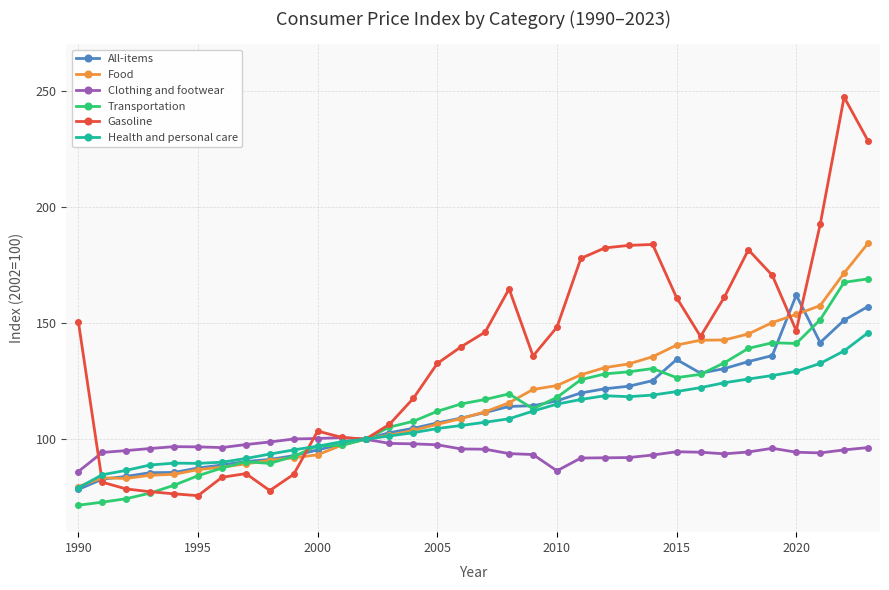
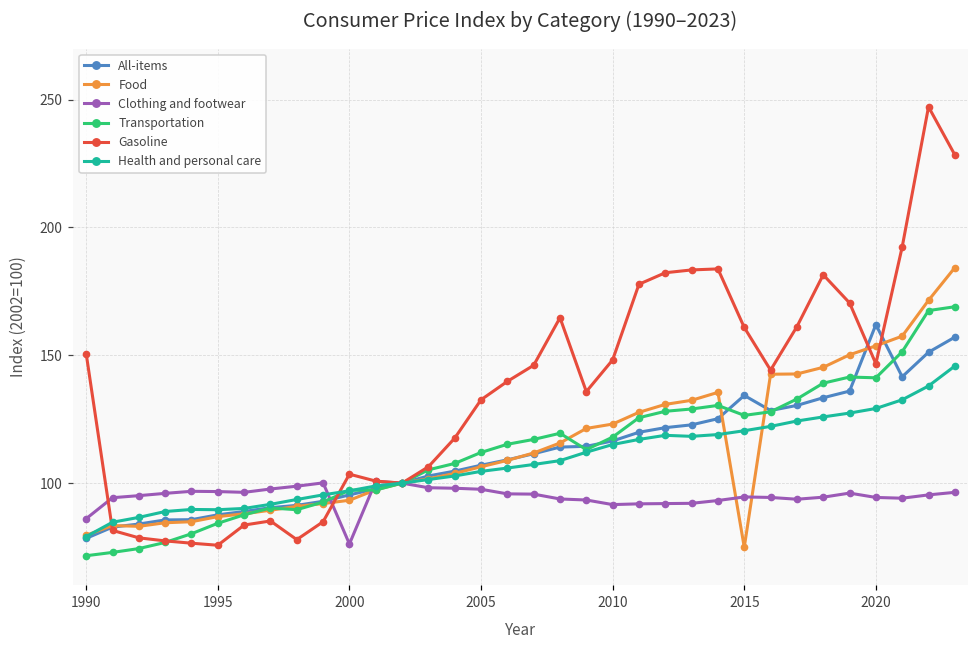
  {
    "All-items": {
      "2000": 95,
      "2010": 117,
      "2015": 134,
      "2020": 162
    },
    "Food": {
      "2000": 93,
      "2010": 123,
-     "2015": 141,
+     "2015": 75,
      "2020": 154
    },
    "Clothing and footwear": {
      "1990": 86,
      "1995": 97,
-     "2000": 100,
+     "2000": 76,
      "2005": 98,
-     "2010": 86,
+     "2010": 92,
      "2015": 95,
      "2020": 94
    },
    "Gasoline": {
      "1990": 151,
      "1995": 76,
      "2000": 104,
      "2005": 133,
      "2010": 148,
      "2015": 161,
      "2020": 147
    }
  }
